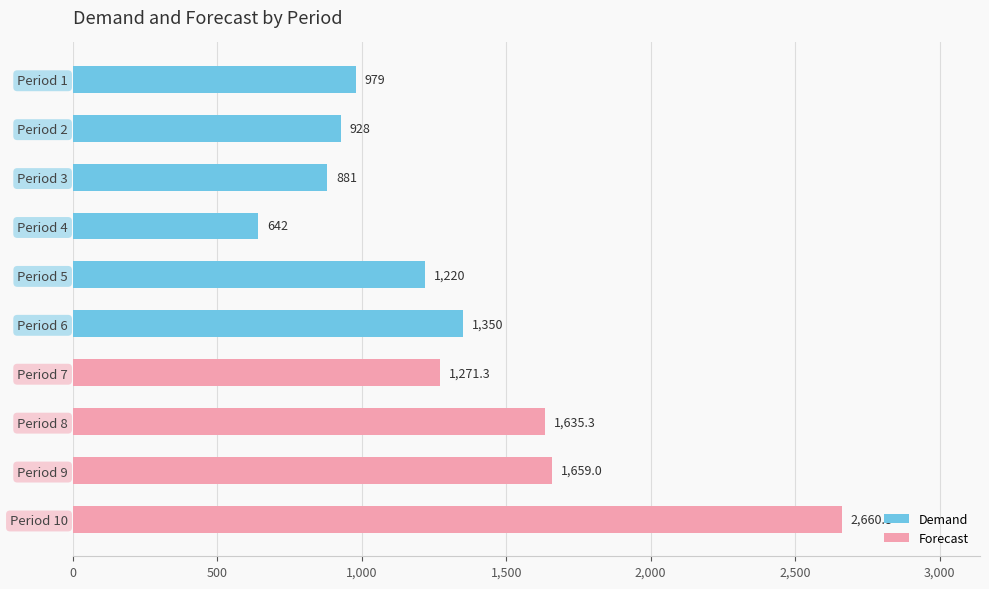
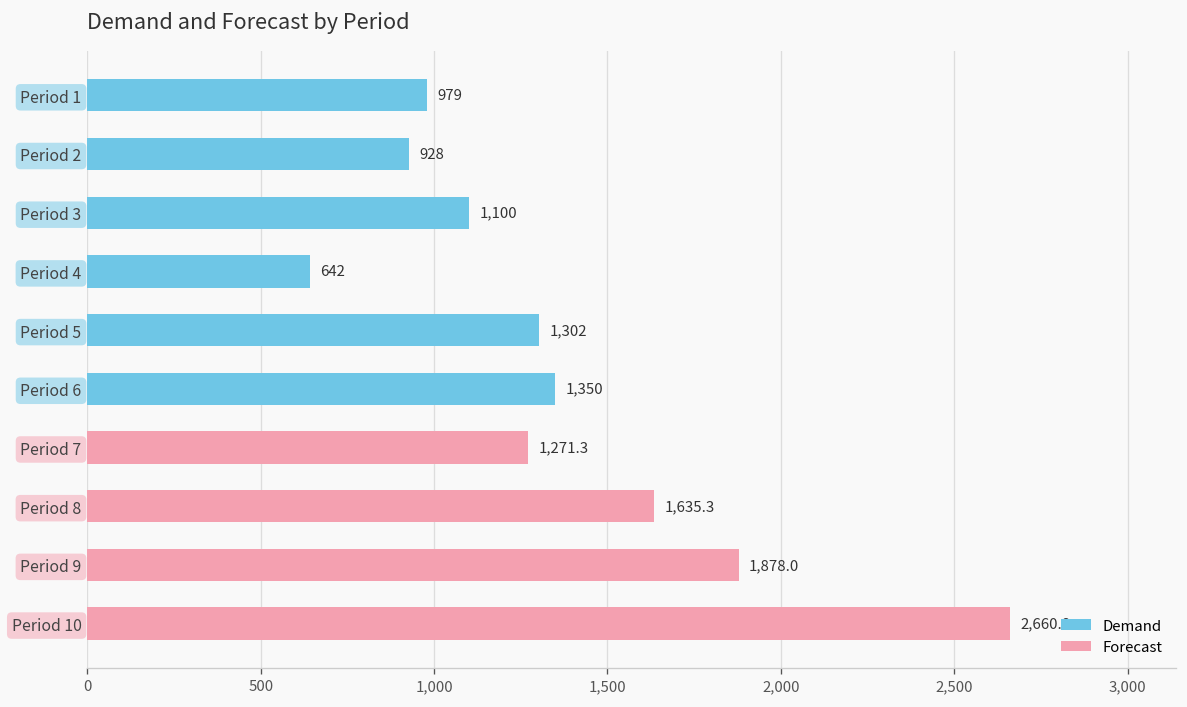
  {
    "Demand": {
      "Period 1": "979",
      "Period 2": "928",
-     "Period 3": "881",
+     "Period 3": "1,100",
      "Period 4": "642",
-     "Period 5": "1,220",
+     "Period 5": "1,302",
      "Period 6": "1,350"
    },
    "Forecast": {
      "Period 7": "1,271.3",
      "Period 8": "1,635.3",
-     "Period 9": "1,659.0",
+     "Period 9": "1,878.0",
      "Period 10": "2,660.8"
    }
  }
